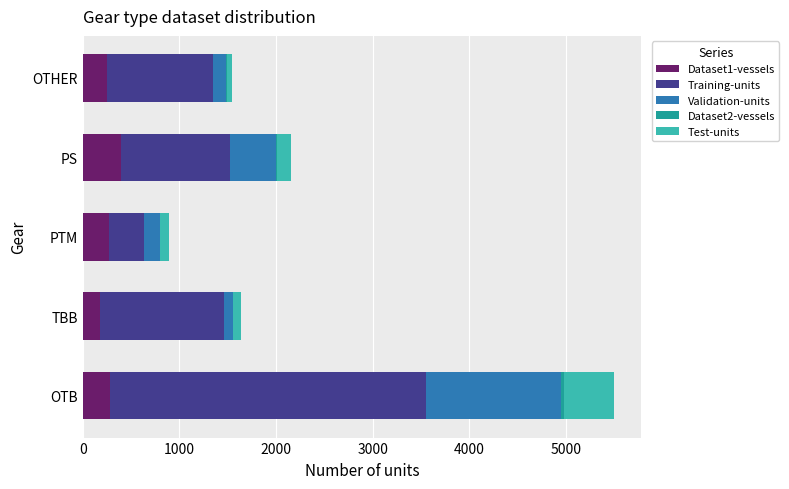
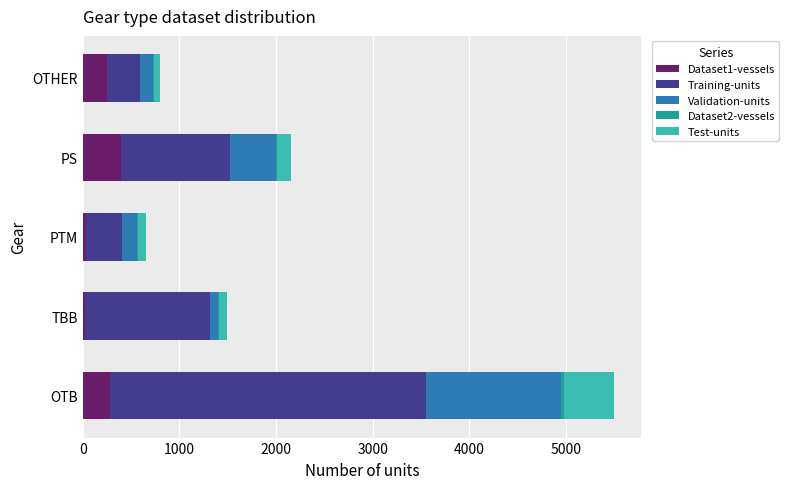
  {
    "Dataset1-vessels": {
      "OTHER": 300,
      "PS": 400,
-     "PTM": 300,
-     "TBB": 200,
+     "PTM": 0,
+     "TBB": 0,
      "OTB": 300
    },
    "Training-units": {
-     "OTHER": 1100,
+     "OTHER": 300,
      "PS": 1100,
      "PTM": 400,
      "TBB": 1300,
      "OTB": 3300
    }
  }
